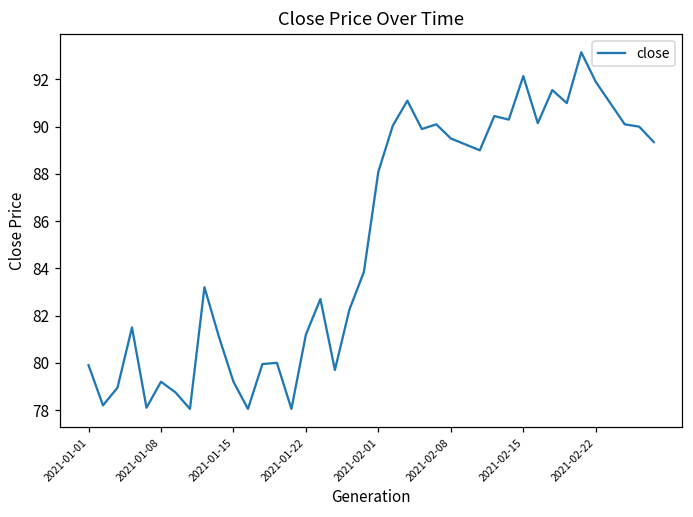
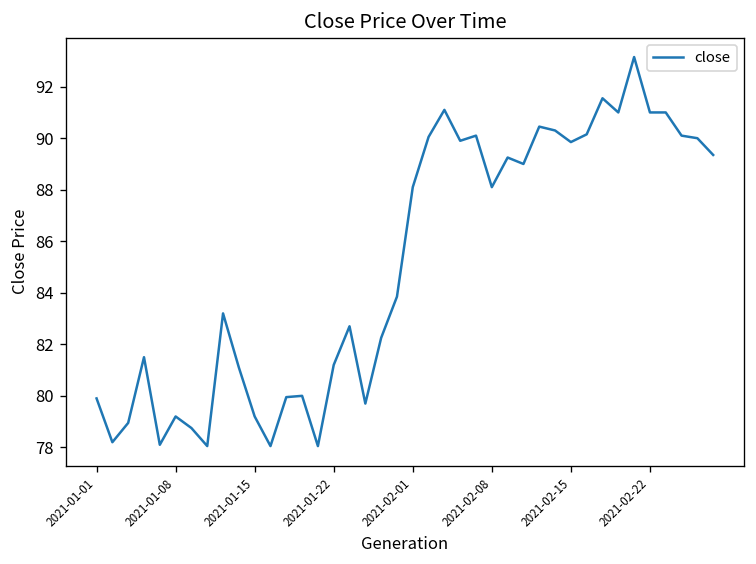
  {
    "2021-01-01": 79.9,
    "2021-01-08": 79.2,
    "2021-01-15": 79.2,
    "2021-01-22": 81.2,
    "2021-02-01": 88.1,
-   "2021-02-08": 89.5,
-   "2021-02-15": 92.1,
-   "2021-02-22": 91.9
+   "2021-02-08": 88.1,
+   "2021-02-15": 89.9,
+   "2021-02-22": 91.0
  }
